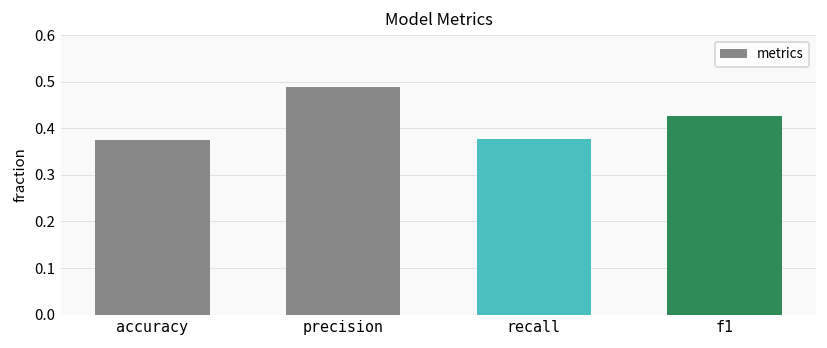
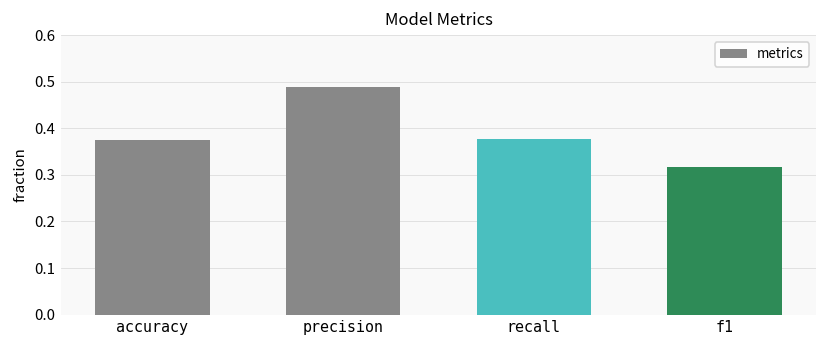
  {
    "accuracy": 0.37,
    "precision": 0.49,
    "recall": 0.38,
-   "f1": 0.43
+   "f1": 0.32
  }
